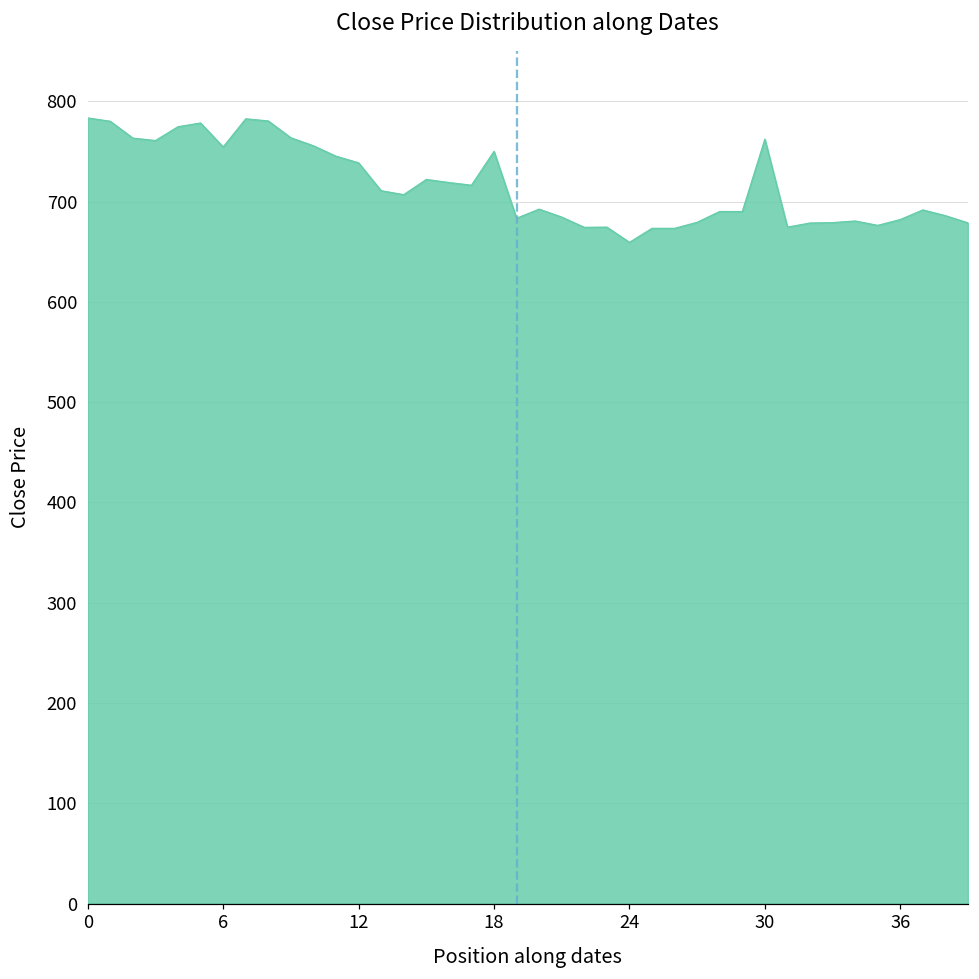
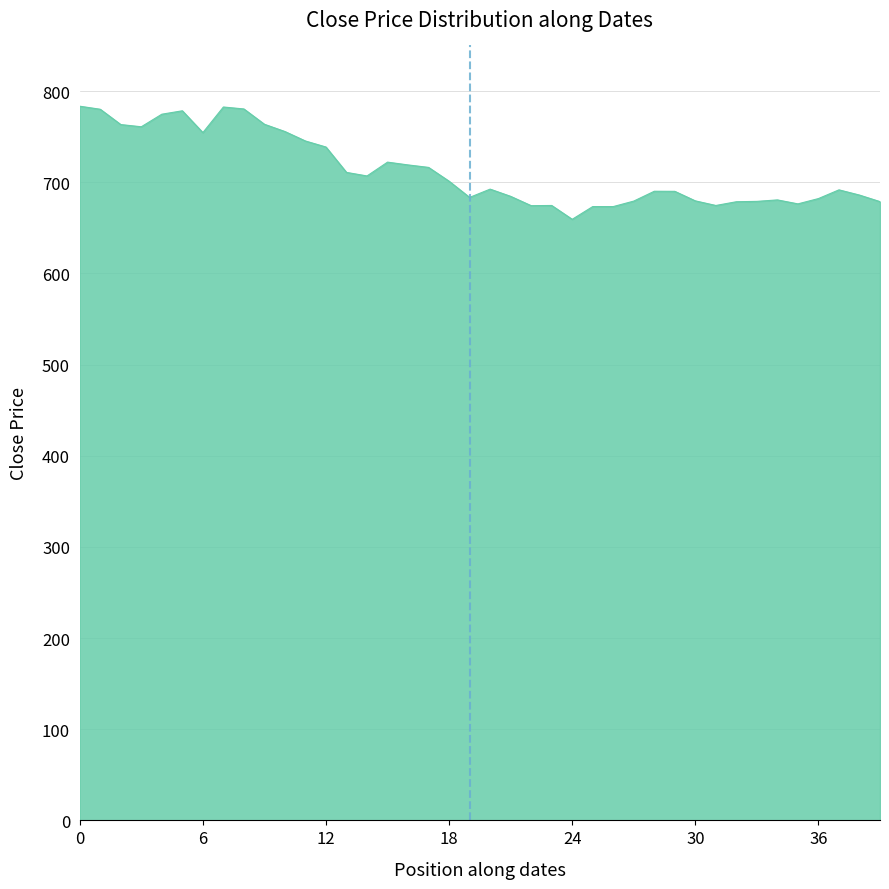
  {
    "0": 780,
    "6": 750,
    "12": 740,
-   "18": 750,
+   "18": 700,
    "24": 660,
-   "30": 760,
+   "30": 680,
    "36": 680
  }
